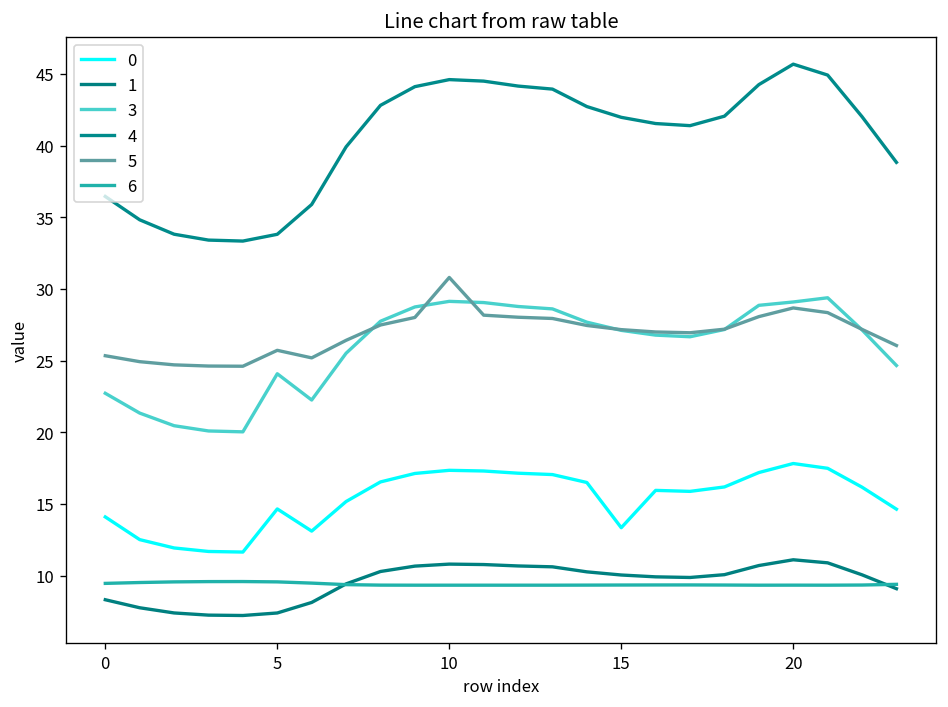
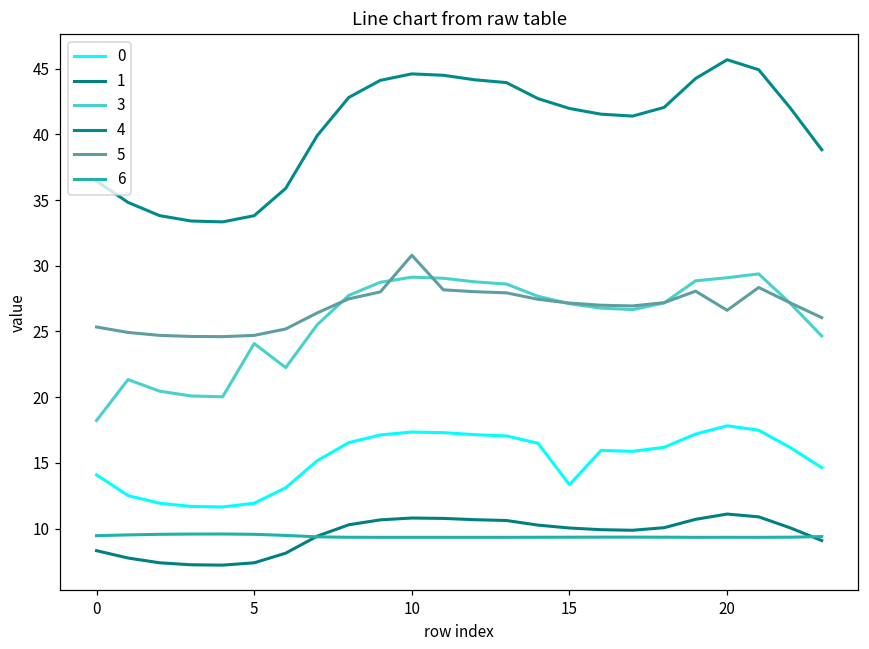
  {
    "0": {
      "0": 14.1,
-     "5": 14.7,
+     "5": 11.9,
      "10": 17.3,
      "15": 13.3,
      "20": 17.8
    },
    "3": {
-     "0": 22.7,
+     "0": 18.2,
      "5": 24.1,
      "10": 29.1,
      "20": 29.1
    },
    "5": {
      "0": 25.3,
-     "5": 25.7,
+     "5": 24.7,
      "10": 30.8,
-     "20": 28.7
+     "20": 26.6
    }
  }
